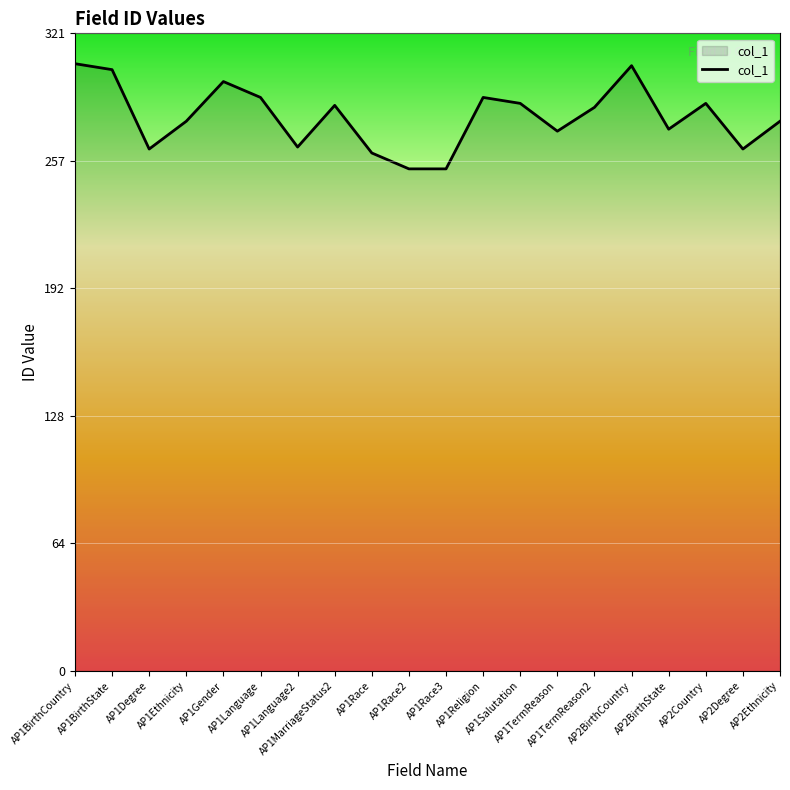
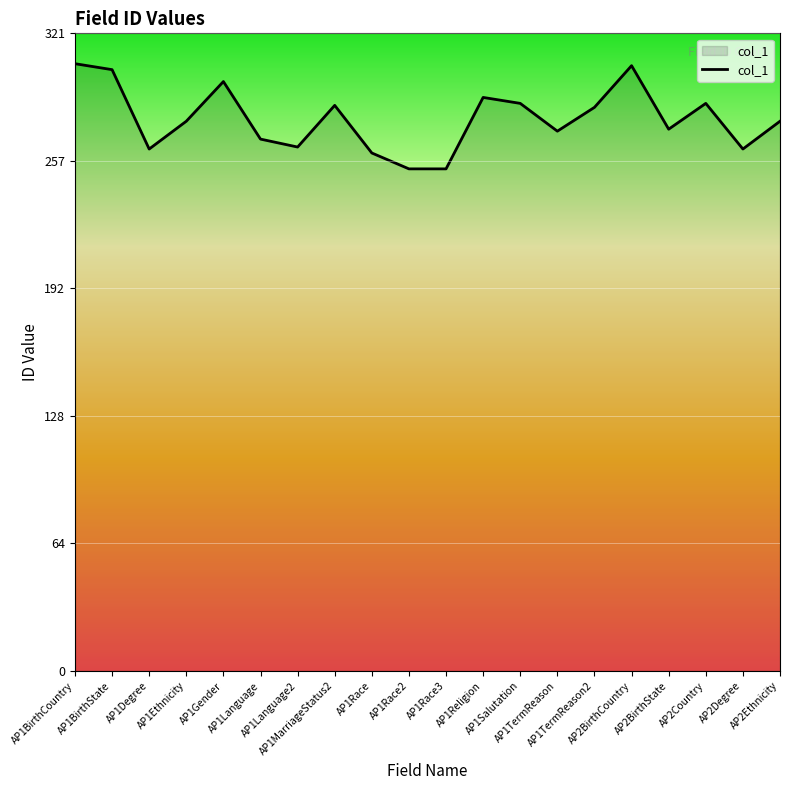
  {
    "AP1BirthCountry": 306,
    "AP1BirthState": 303,
    "AP1Degree": 263,
    "AP1Ethnicity": 277,
    "AP1Gender": 297,
-   "AP1Language": 289,
+   "AP1Language": 268,
    "AP1Language2": 264,
    "AP1MarriageStatus2": 285,
    "AP1Race": 261,
    "AP1Race2": 253,
    "AP1Race3": 253,
    "AP1Religion": 289,
    "AP1Salutation": 286,
    "AP1TermReason": 272,
    "AP1TermReason2": 284,
    "AP2BirthCountry": 305,
    "AP2BirthState": 273,
    "AP2Country": 286,
    "AP2Degree": 263,
    "AP2Ethnicity": 277
  }
